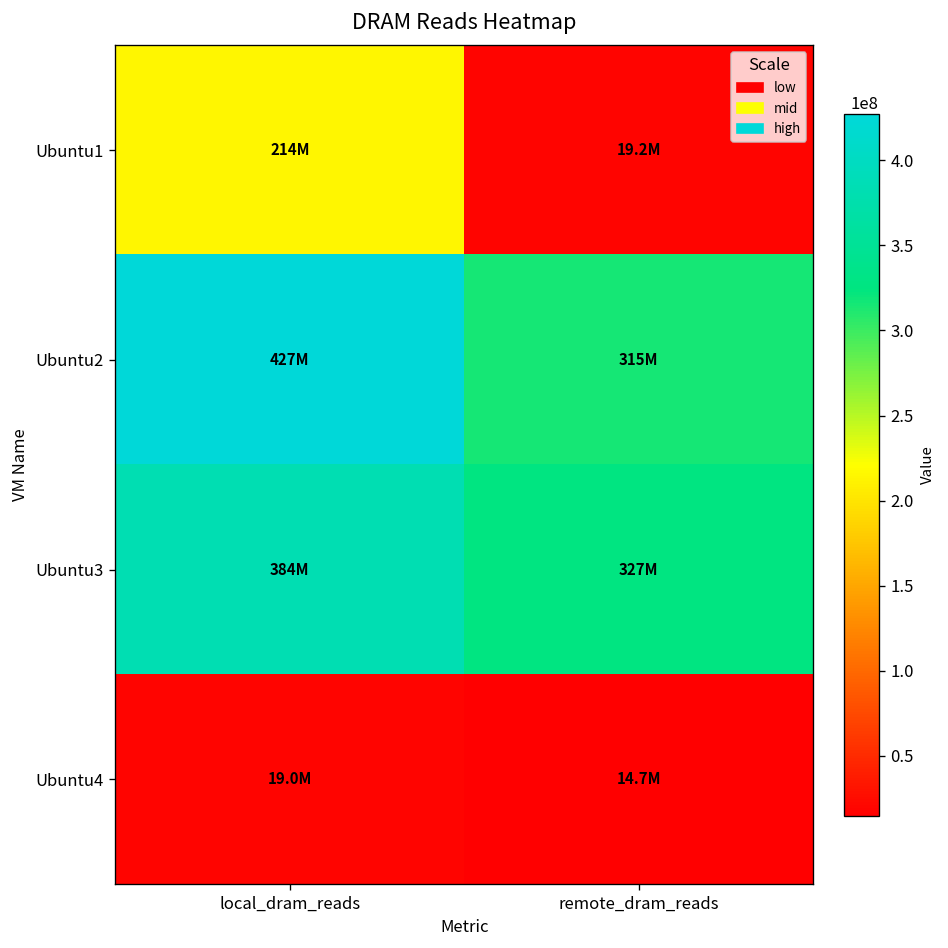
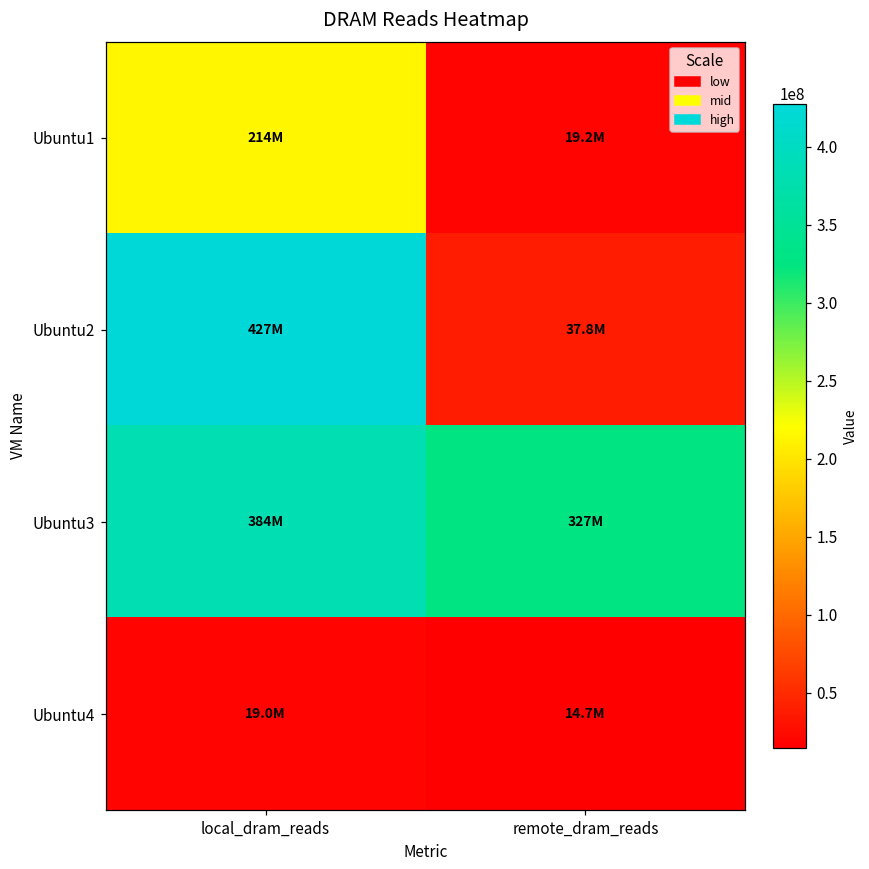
  {
    "Ubuntu1": {
      "local_dram_reads": "214M",
      "remote_dram_reads": "19.2M"
    },
    "Ubuntu2": {
      "local_dram_reads": "427M",
-     "remote_dram_reads": "315M"
+     "remote_dram_reads": "37.8M"
    },
    "Ubuntu3": {
      "local_dram_reads": "384M",
      "remote_dram_reads": "327M"
    },
    "Ubuntu4": {
      "local_dram_reads": "19.0M",
      "remote_dram_reads": "14.7M"
    }
  }
